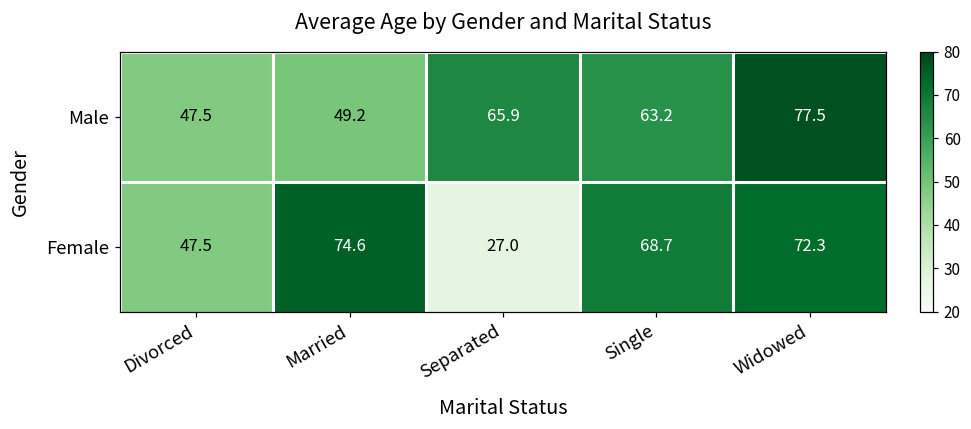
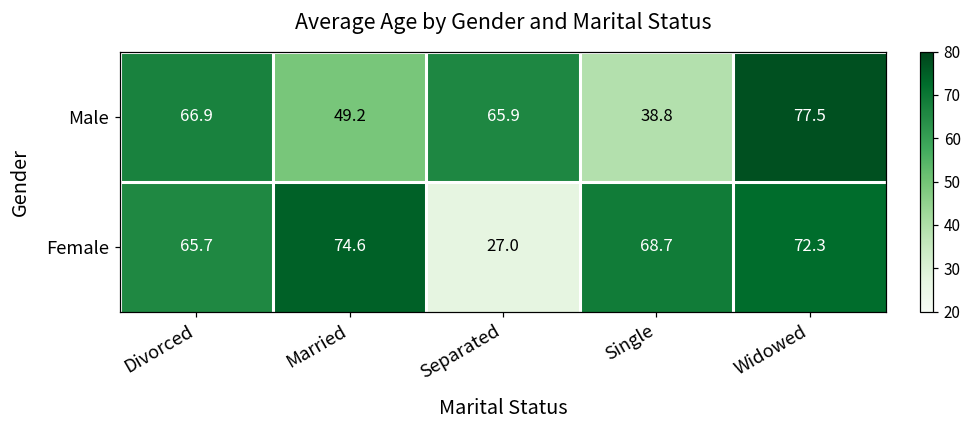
  {
    "Male": {
-     "Divorced": 47.5,
+     "Divorced": 66.9,
      "Married": 49.2,
      "Separated": 65.9,
-     "Single": 63.2,
+     "Single": 38.8,
      "Widowed": 77.5
    },
    "Female": {
-     "Divorced": 47.5,
+     "Divorced": 65.7,
      "Married": 74.6,
      "Separated": 27.0,
      "Single": 68.7,
      "Widowed": 72.3
    }
  }
